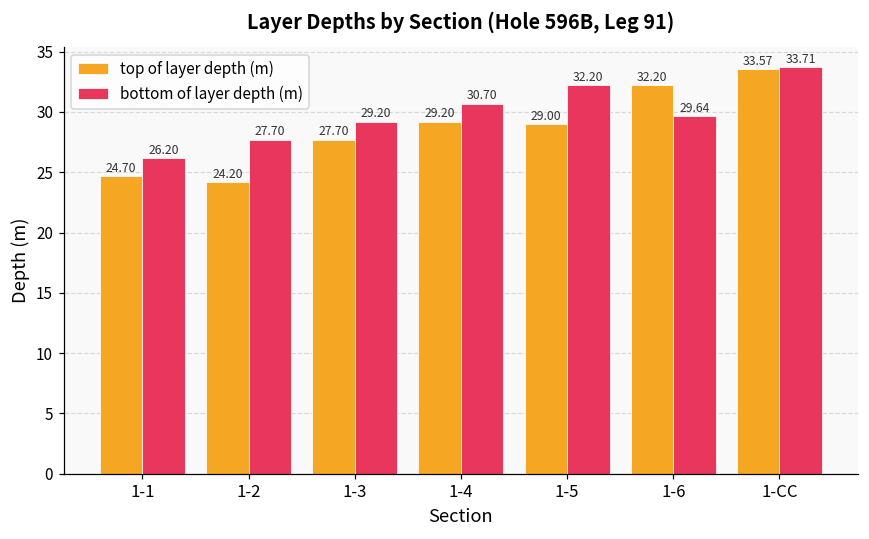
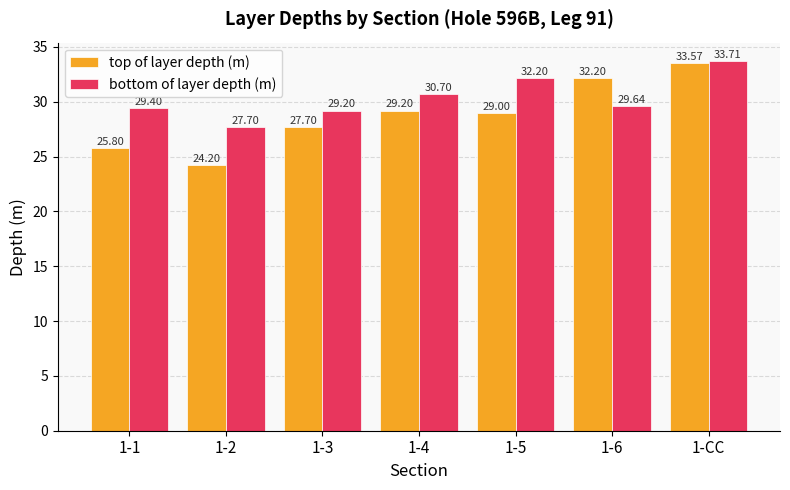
  {
    "top of layer depth (m)": {
-     "1-1": 24.70,
+     "1-1": 25.80,
      "1-2": 24.20,
      "1-3": 27.70,
      "1-4": 29.20,
      "1-5": 29.00,
      "1-6": 32.20,
      "1-CC": 33.57
    },
    "bottom of layer depth (m)": {
-     "1-1": 26.20,
+     "1-1": 29.40,
      "1-2": 27.70,
      "1-3": 29.20,
      "1-4": 30.70,
      "1-5": 32.20,
      "1-6": 29.64,
      "1-CC": 33.71
    }
  }
